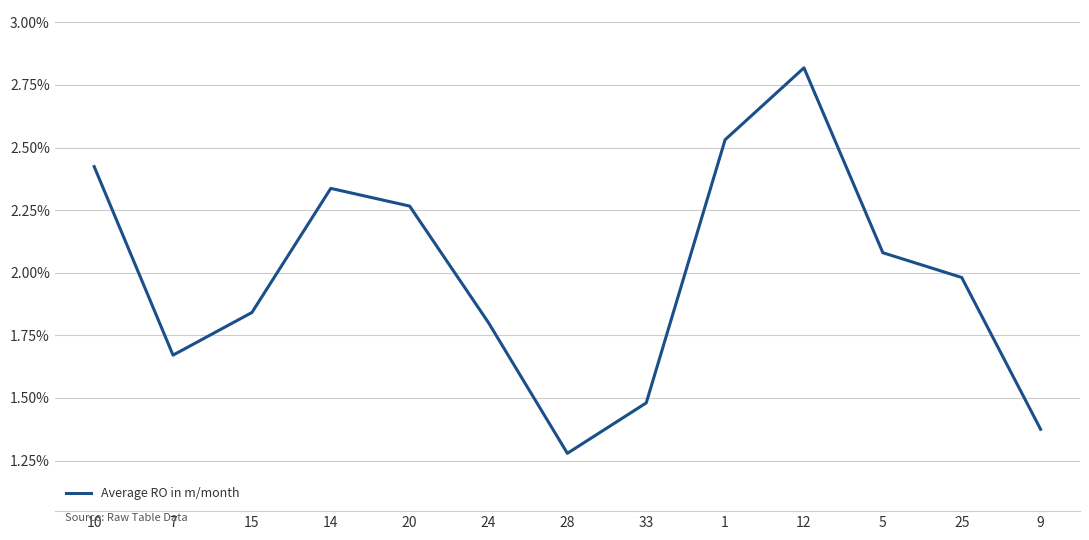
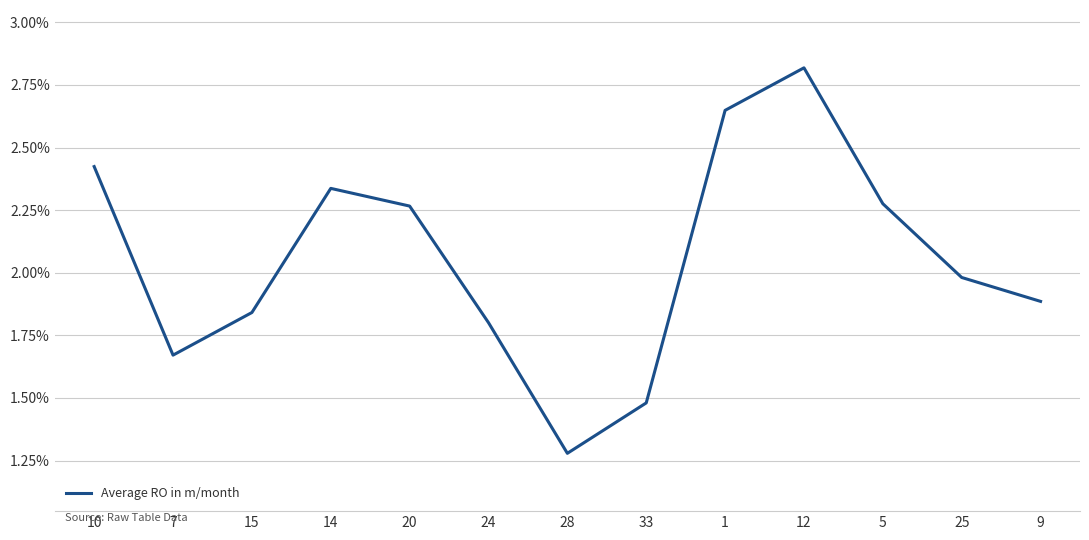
  {
    "10": "2.42%",
    "7": "1.67%",
    "15": "1.84%",
    "14": "2.34%",
    "20": "2.27%",
    "24": "1.80%",
    "28": "1.28%",
    "33": "1.48%",
-   "1": "2.53%",
+   "1": "2.65%",
    "12": "2.82%",
-   "5": "2.08%",
+   "5": "2.28%",
    "25": "1.98%",
-   "9": "1.38%"
+   "9": "1.89%"
  }
